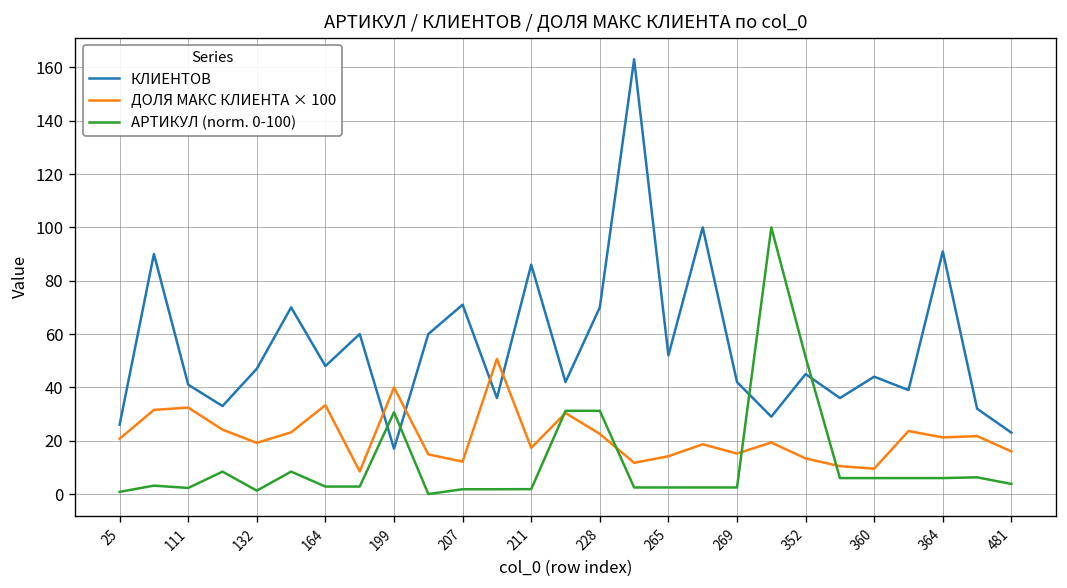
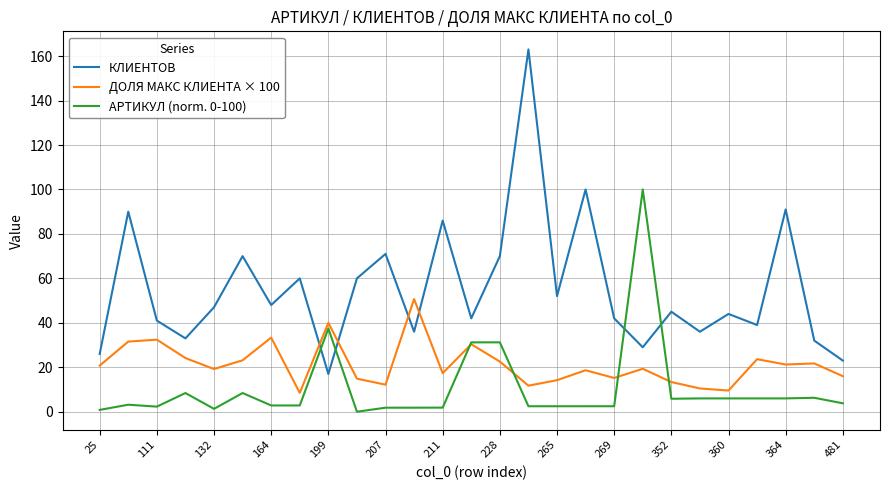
  {
    "КЛИЕНТОВ": {
      "111": 41,
      "132": 47,
      "164": 48,
      "199": 17,
      "207": 71,
      "211": 86,
      "228": 70,
      "265": 52,
      "269": 42,
      "352": 45,
      "360": 44,
      "364": 91,
      "481": 23
    },
    "ДОЛЯ МАКС КЛИЕНТА × 100": {
      "111": 32,
      "132": 19,
      "164": 33,
      "199": 40,
      "207": 12,
      "211": 17,
      "228": 23,
      "265": 14,
      "269": 15,
      "352": 13,
      "360": 10,
      "364": 21,
      "481": 16
    },
    "АРТИКУЛ (norm. 0-100)": {
      "111": 2,
      "132": 1,
      "164": 3,
-     "199": 31,
+     "199": 37,
      "207": 2,
      "211": 2,
      "228": 31,
      "265": 2,
      "269": 2,
-     "352": 51,
+     "352": 6,
      "360": 6,
      "364": 6,
      "481": 4
    }
  }
